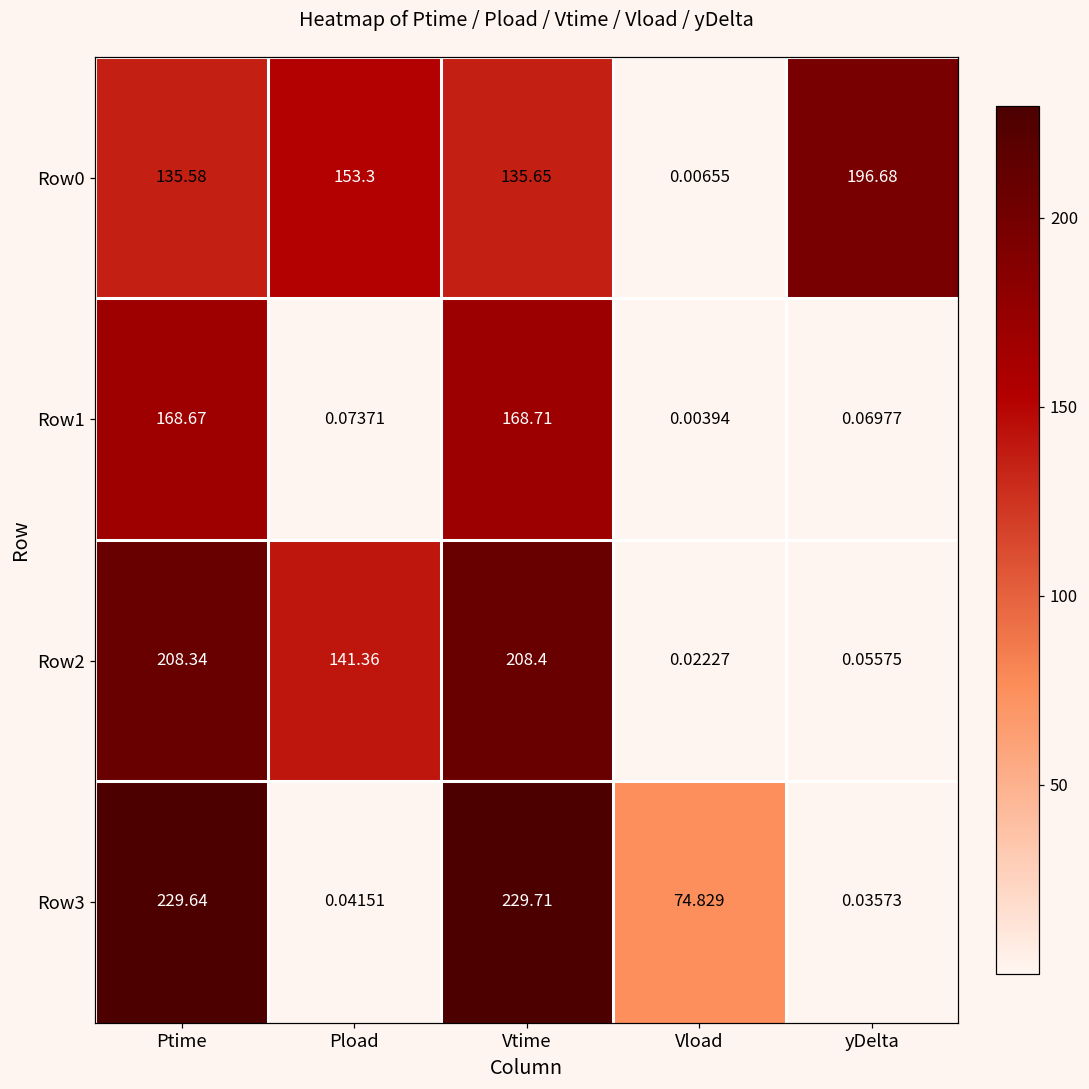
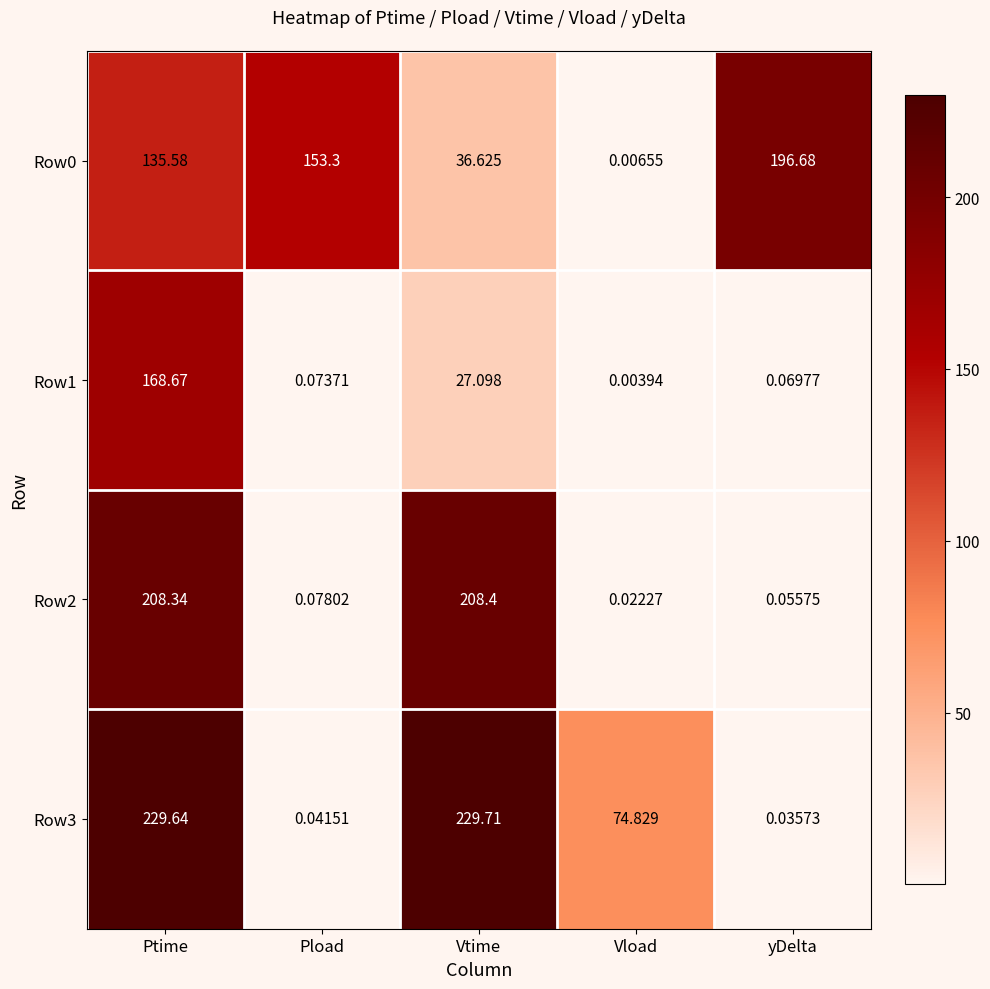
  {
    "Row0": {
      "Ptime": 135.58,
      "Pload": 153.3,
-     "Vtime": 135.65,
+     "Vtime": 36.625,
      "Vload": 0.00655,
      "yDelta": 196.68
    },
    "Row1": {
      "Ptime": 168.67,
      "Pload": 0.07371,
-     "Vtime": 168.71,
+     "Vtime": 27.098,
      "Vload": 0.00394,
      "yDelta": 0.06977
    },
    "Row2": {
      "Ptime": 208.34,
-     "Pload": 141.36,
+     "Pload": 0.07802,
      "Vtime": 208.4,
      "Vload": 0.02227,
      "yDelta": 0.05575
    },
    "Row3": {
      "Ptime": 229.64,
      "Pload": 0.04151,
      "Vtime": 229.71,
      "Vload": 74.829,
      "yDelta": 0.03573
    }
  }
